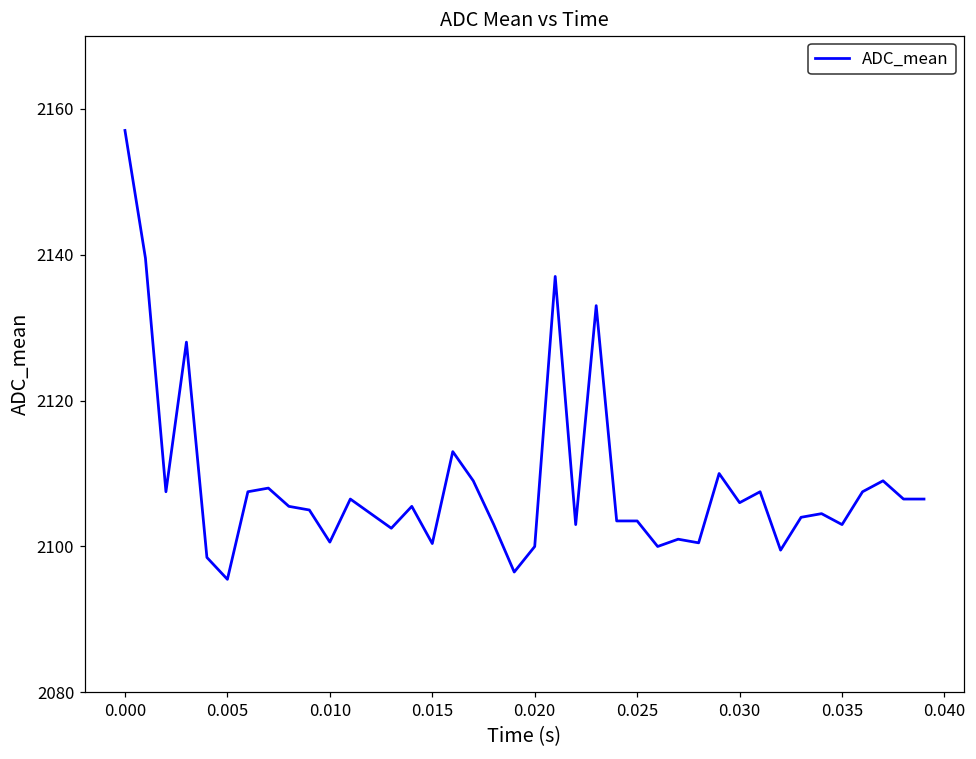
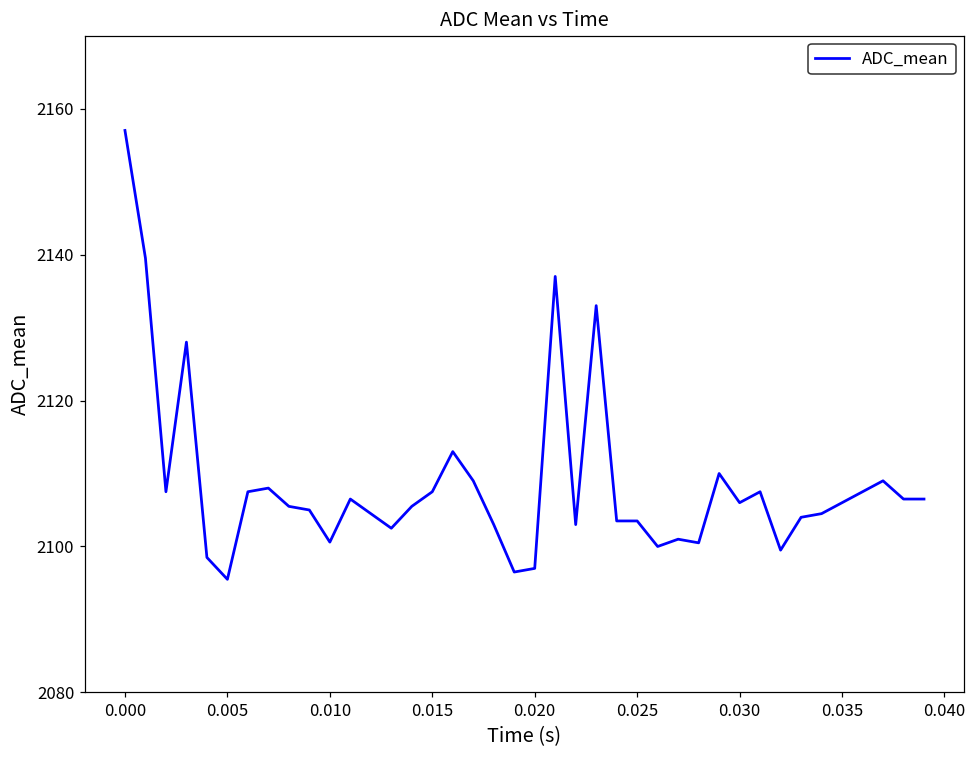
  {
    "0.000": 2157,
    "0.005": 2096,
    "0.010": 2101,
-   "0.015": 2100,
-   "0.020": 2100,
+   "0.015": 2108,
+   "0.020": 2097,
    "0.025": 2104,
    "0.030": 2106,
-   "0.035": 2103
+   "0.035": 2106
  }
